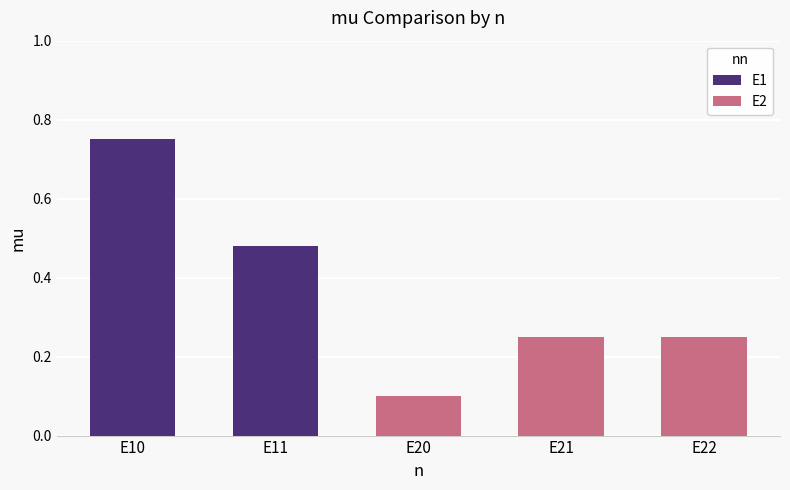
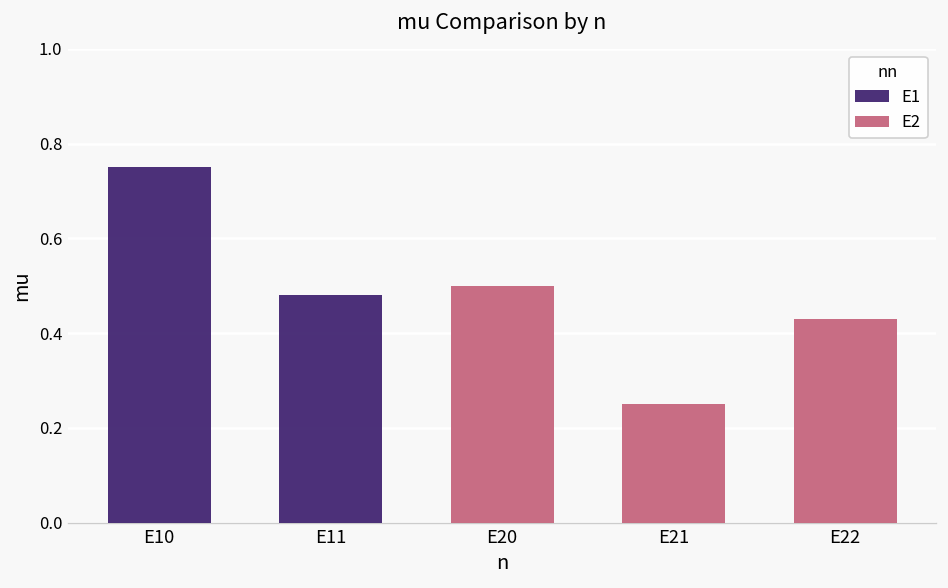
  {
    "E10": 0.75,
    "E11": 0.48,
-   "E20": 0.1,
+   "E20": 0.5,
    "E21": 0.25,
-   "E22": 0.25
+   "E22": 0.43
  }
